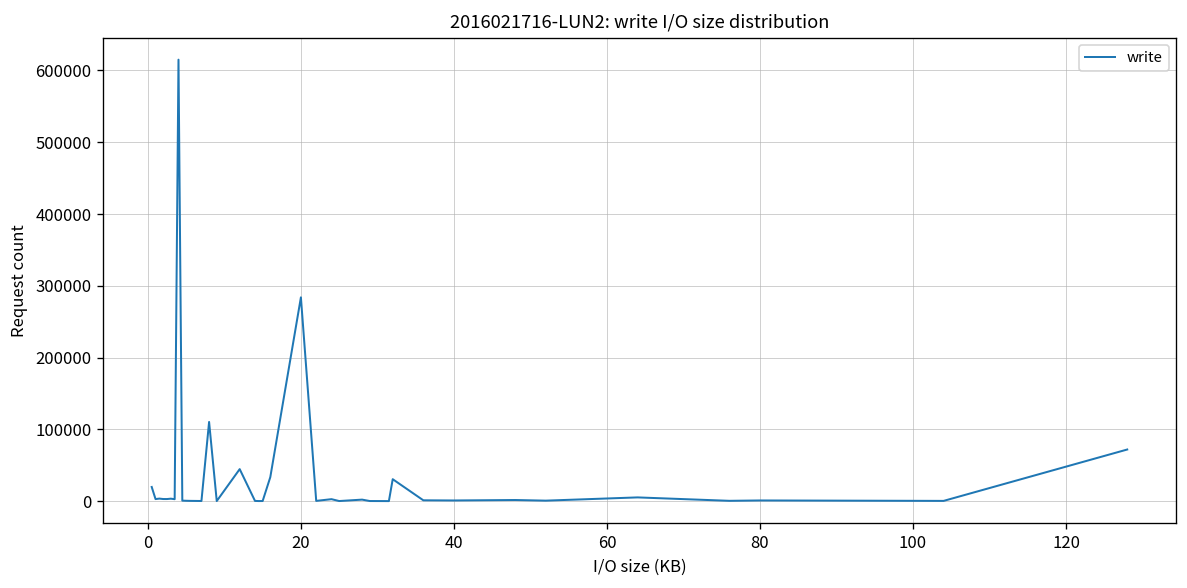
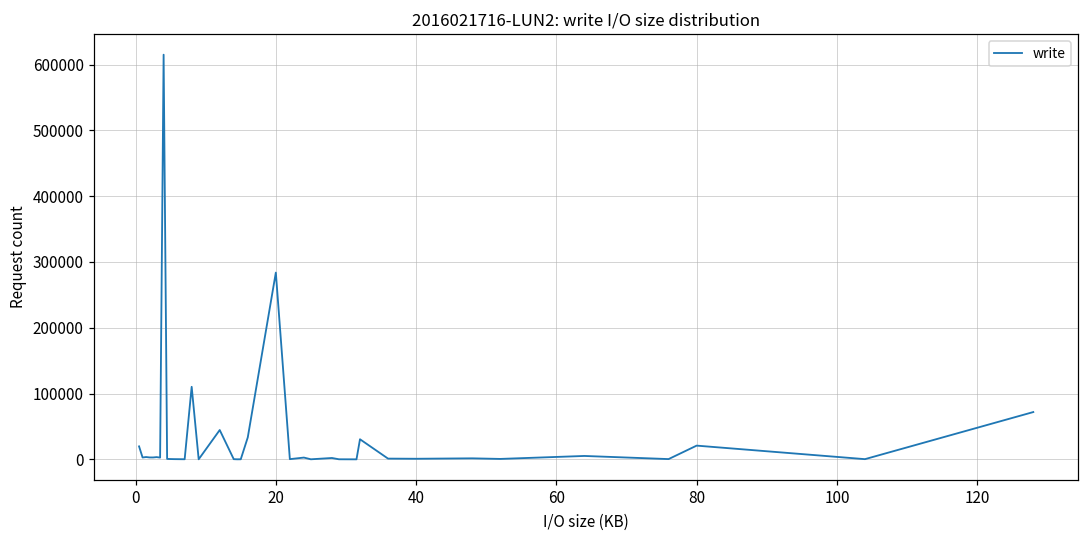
  {
    "20": 280000,
    "40": 0,
-   "80": 0
+   "80": 20000
  }
